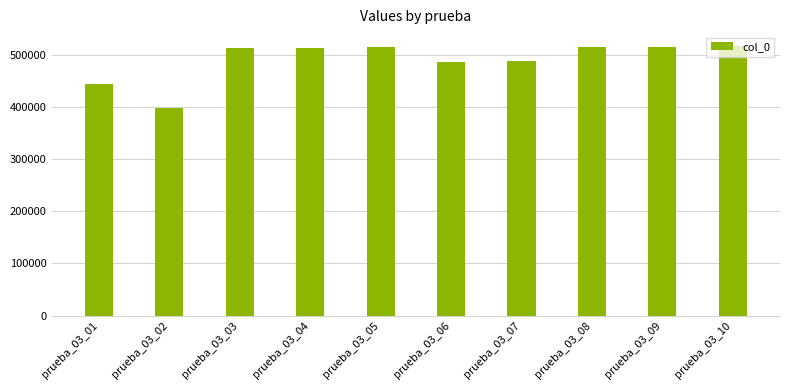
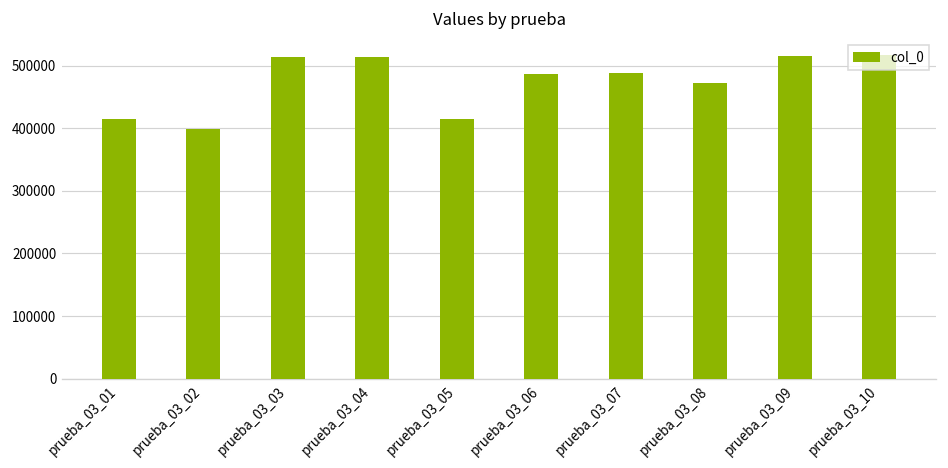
  {
-   "prueba_03_01": 440000,
+   "prueba_03_01": 420000,
    "prueba_03_02": 400000,
    "prueba_03_03": 510000,
    "prueba_03_04": 510000,
-   "prueba_03_05": 510000,
+   "prueba_03_05": 410000,
    "prueba_03_06": 490000,
    "prueba_03_07": 490000,
-   "prueba_03_08": 520000,
+   "prueba_03_08": 470000,
    "prueba_03_09": 520000
  }
